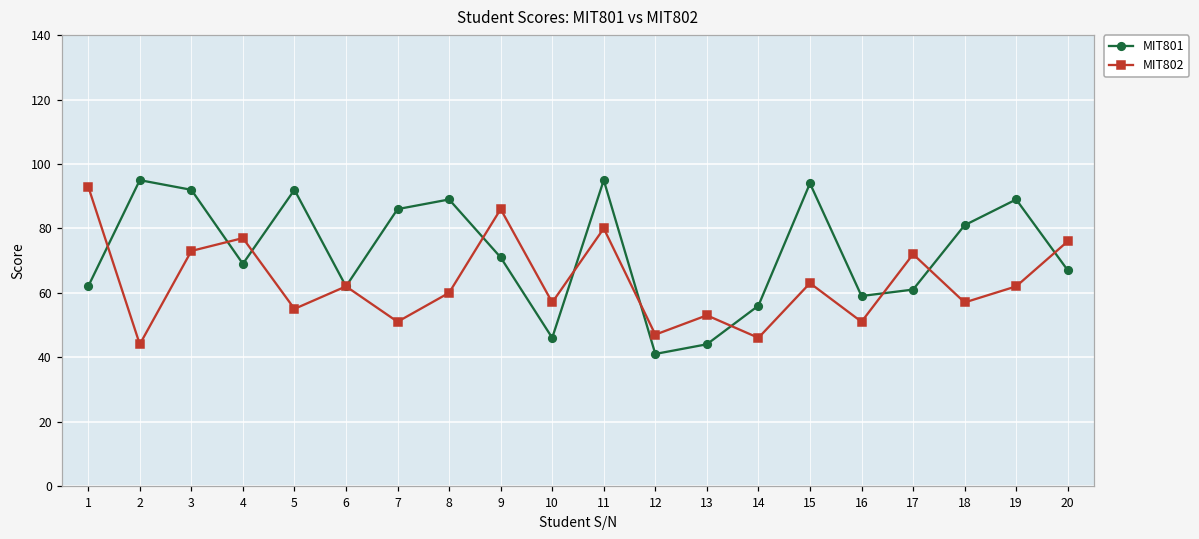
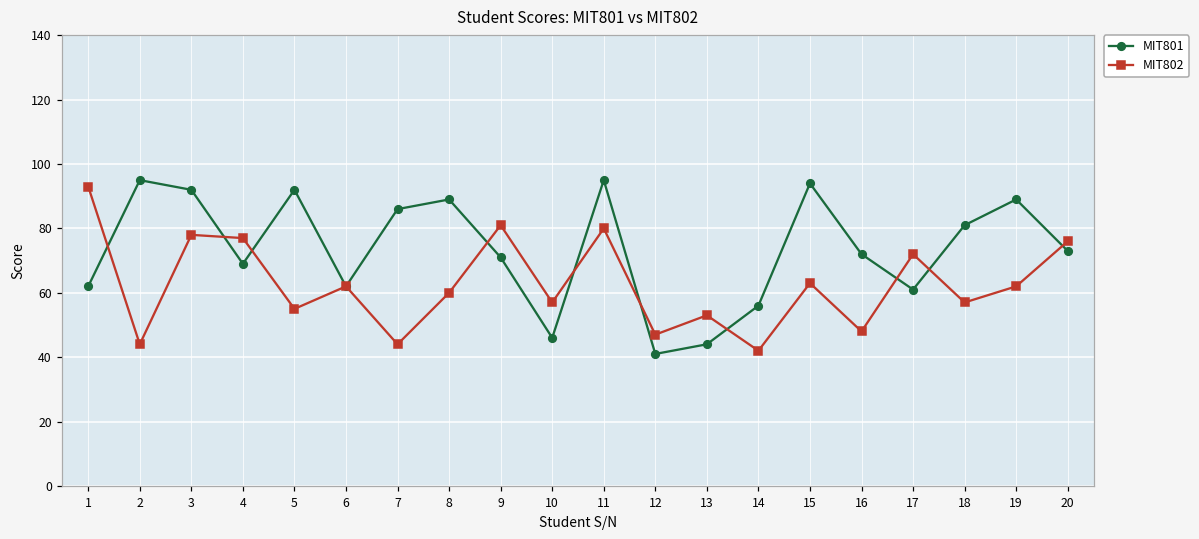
  {
    "MIT801": {
      "1": 62,
      "2": 95,
      "3": 92,
      "4": 69,
      "5": 92,
      "7": 86,
      "8": 89,
      "9": 71,
      "10": 46,
      "11": 95,
      "12": 41,
      "13": 44,
      "14": 56,
      "15": 94,
-     "16": 59,
+     "16": 72,
      "17": 61,
      "18": 81,
      "19": 89,
-     "20": 67
+     "20": 73
    },
    "MIT802": {
      "1": 93,
      "2": 44,
-     "3": 73,
+     "3": 78,
      "4": 77,
      "5": 55,
-     "7": 51,
+     "7": 44,
      "8": 60,
-     "9": 86,
+     "9": 81,
      "10": 57,
      "11": 80,
      "12": 47,
      "13": 53,
-     "14": 46,
+     "14": 42,
      "15": 63,
-     "16": 51,
+     "16": 48,
      "17": 72,
      "18": 57,
      "19": 62,
      "20": 76
    }
  }
